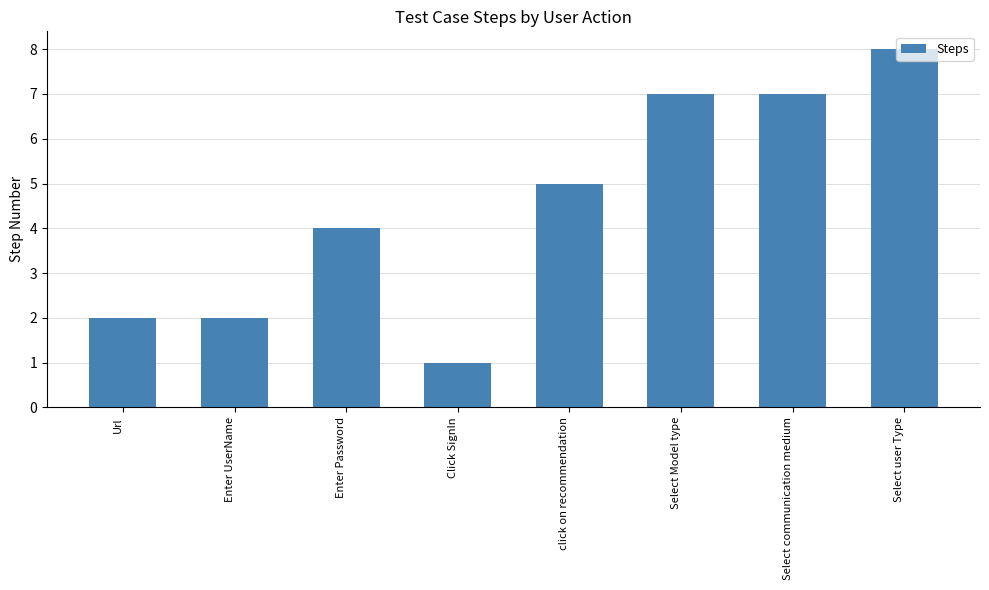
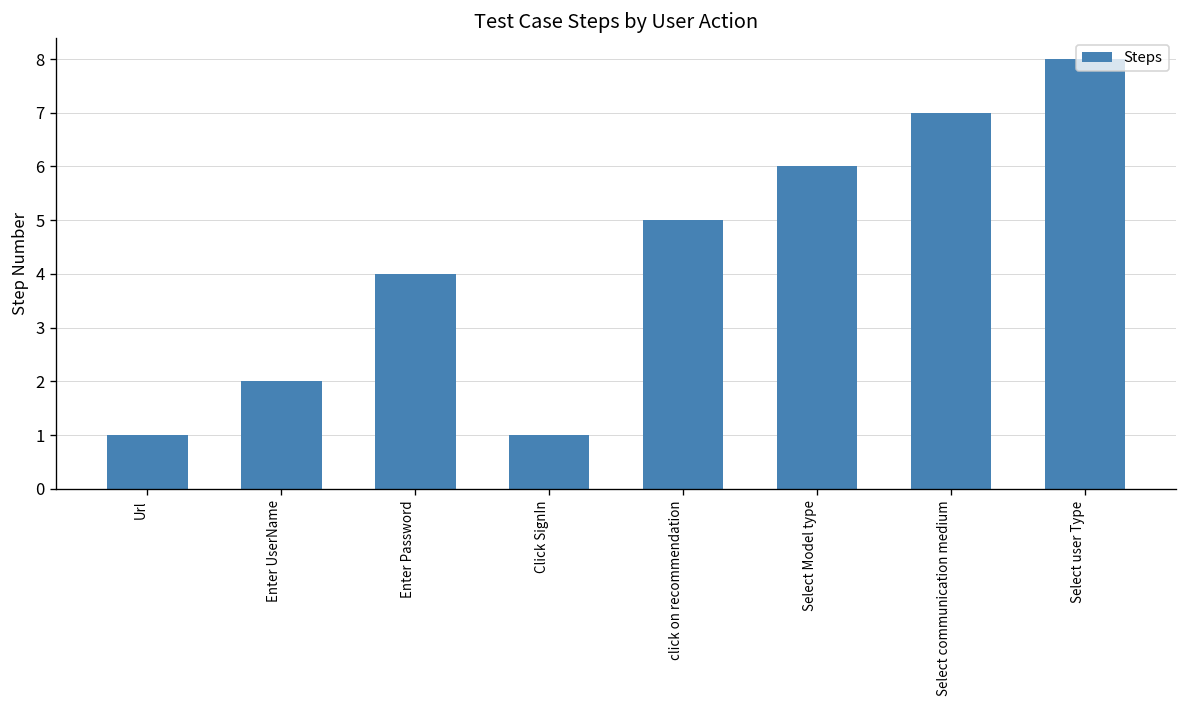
  {
-   "Url": 2,
+   "Url": 1,
    "Enter UserName": 2,
    "Enter Password": 4,
    "Click SignIn": 1,
    "click on recommendation": 5,
-   "Select Model type": 7,
+   "Select Model type": 6,
    "Select communication medium": 7
  }
